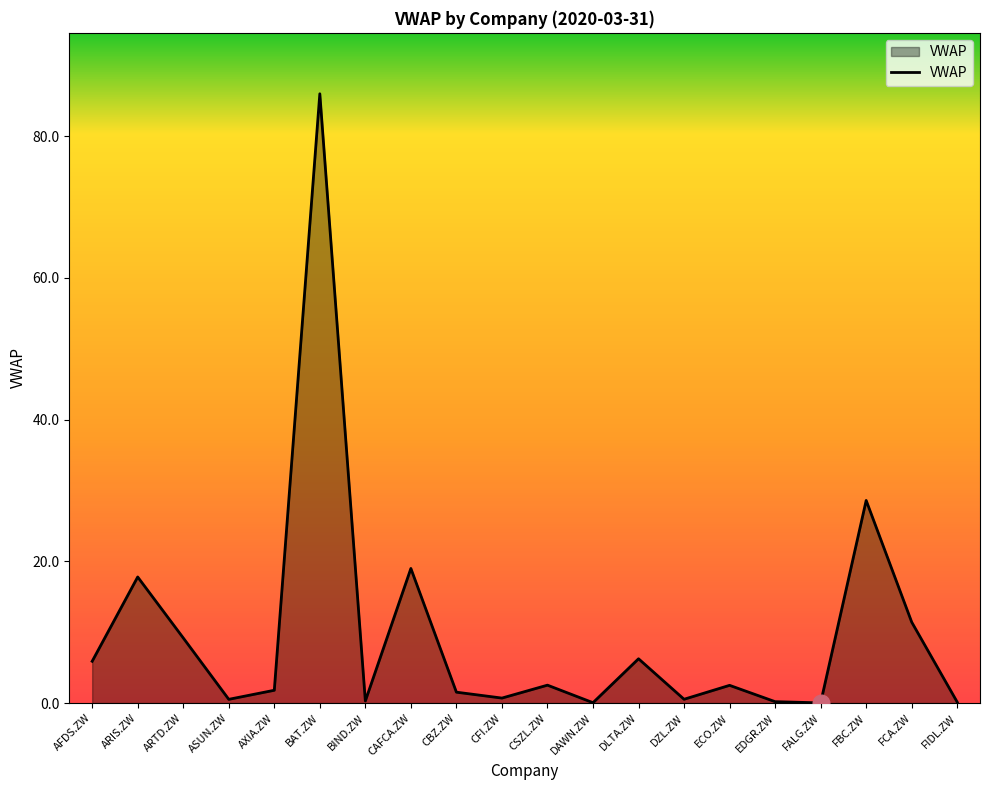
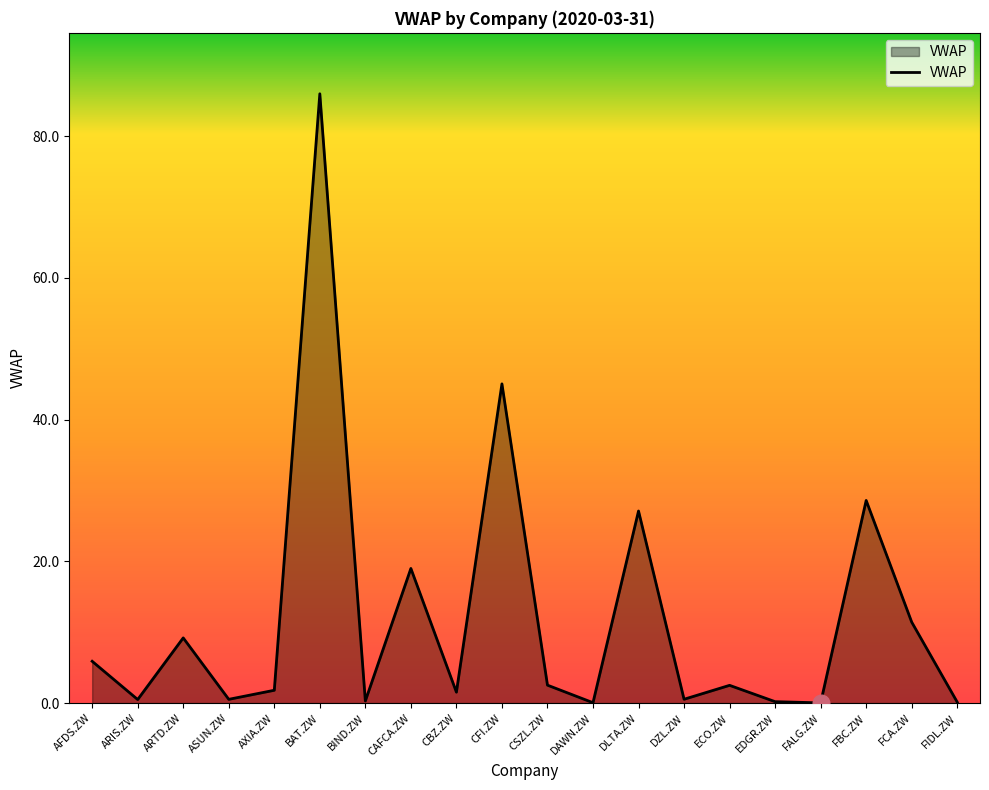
  {
    "VWAP": {
      "AFDS.ZW": 6,
-     "ARIS.ZW": 18,
+     "ARIS.ZW": 1,
      "ARTD.ZW": 9,
      "ASUN.ZW": 1,
      "AXIA.ZW": 2,
      "BAT.ZW": 86,
      "BIND.ZW": 0,
      "CAFCA.ZW": 19,
      "CBZ.ZW": 2,
-     "CFI.ZW": 1,
+     "CFI.ZW": 45,
      "CSZL.ZW": 3,
      "DAWN.ZW": 0,
-     "DLTA.ZW": 6,
+     "DLTA.ZW": 27,
      "DZL.ZW": 1,
      "ECO.ZW": 3,
      "EDGR.ZW": 0,
      "FBC.ZW": 29,
      "FCA.ZW": 11,
      "FIDL.ZW": 0
    }
  }
